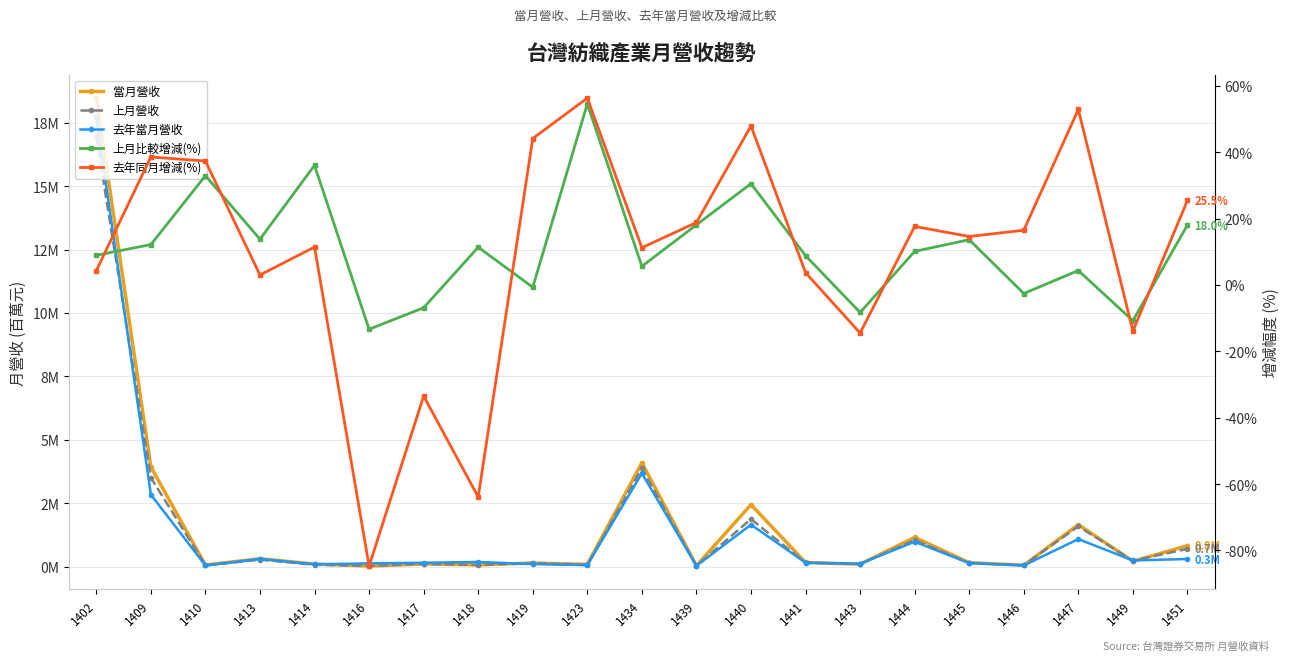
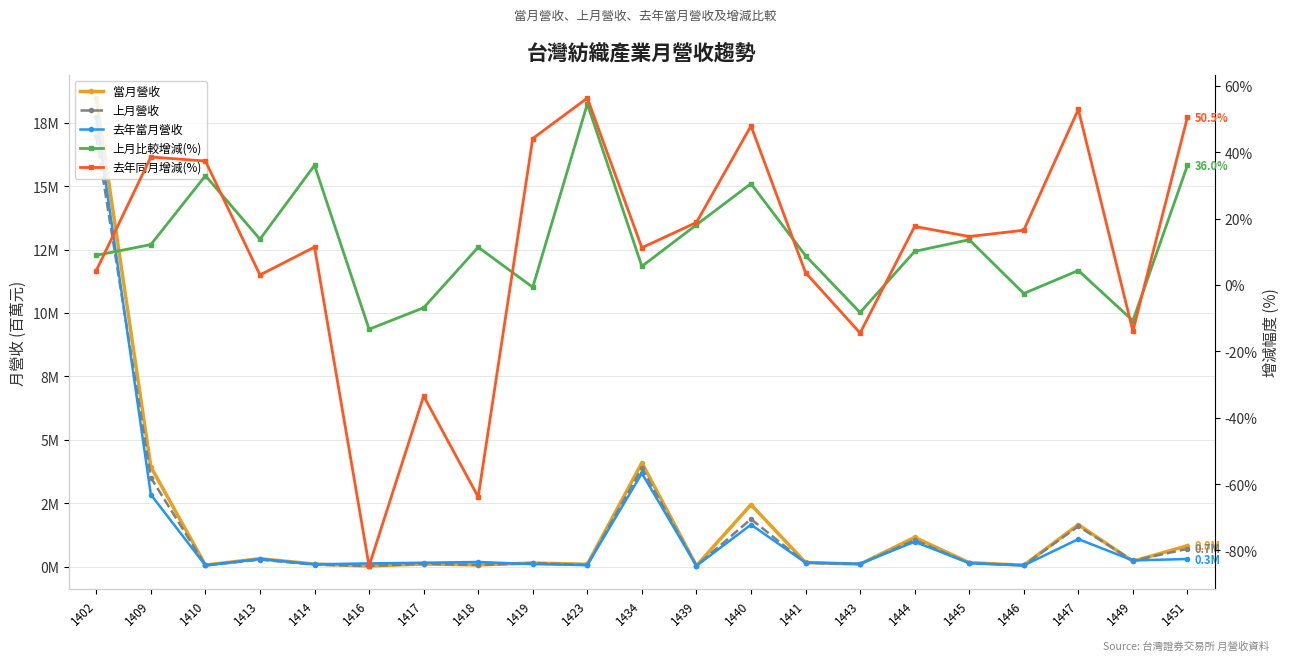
  {
    "上月比較增減(%)": {
-     "1451": "18.0%"
+     "1451": "36.0%"
    },
    "去年同月增減(%)": {
-     "1451": "25.5%"
+     "1451": "50.5%"
    }
  }
